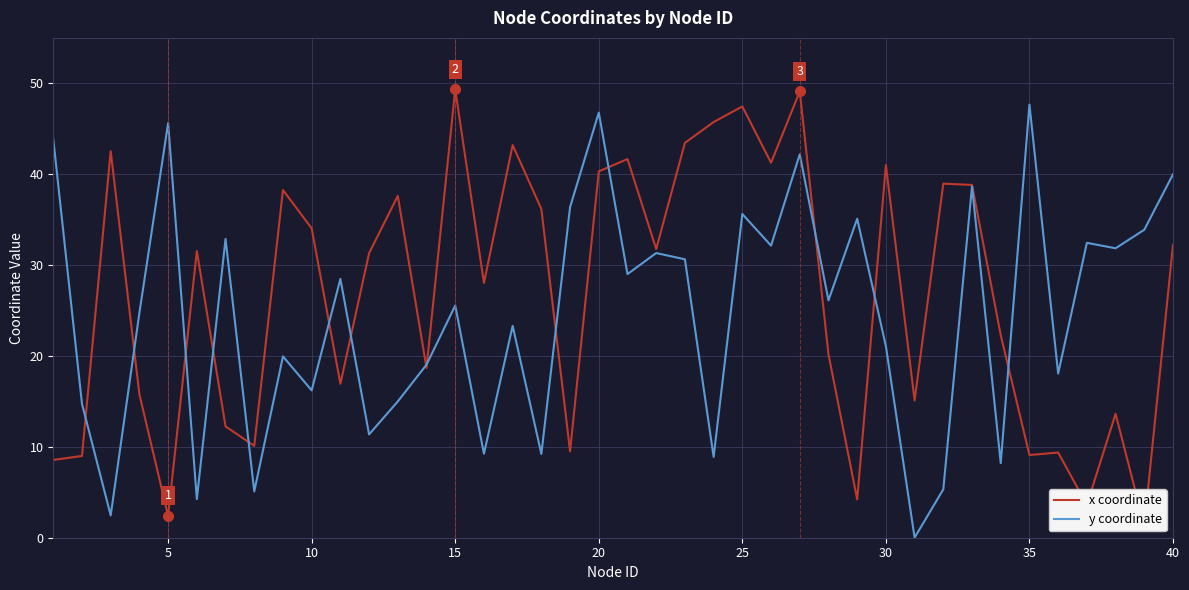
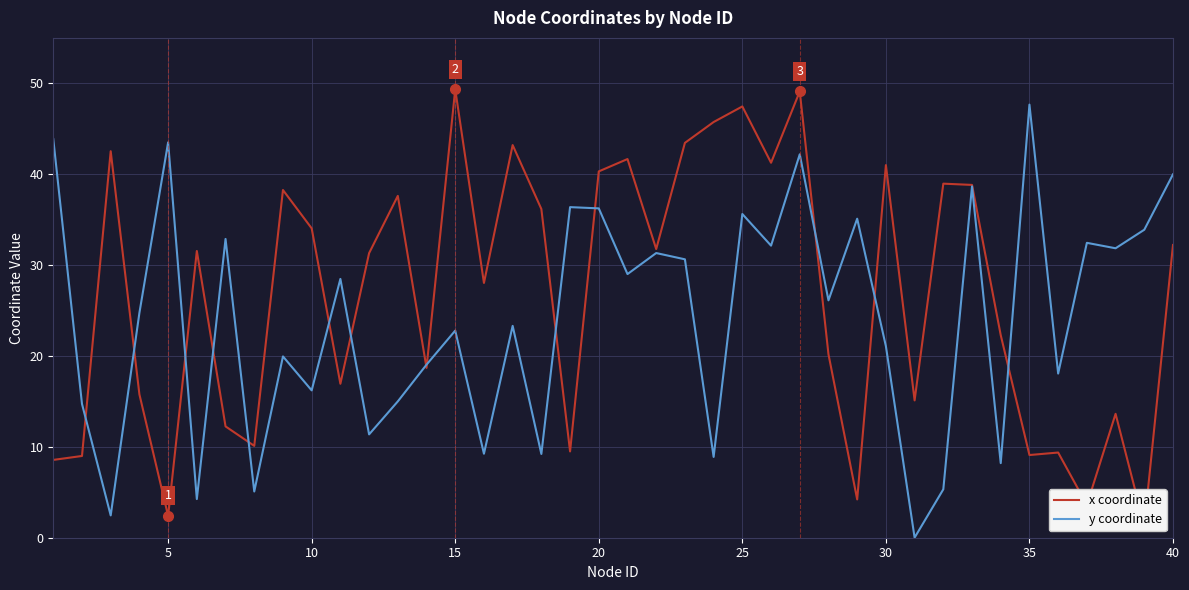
  {
    "y coordinate": {
-     "5": 46,
+     "5": 44,
      "10": 16,
-     "15": 26,
-     "20": 47,
+     "15": 23,
+     "20": 36,
      "25": 36,
      "30": 21,
      "35": 48,
      "40": 40
    }
  }
